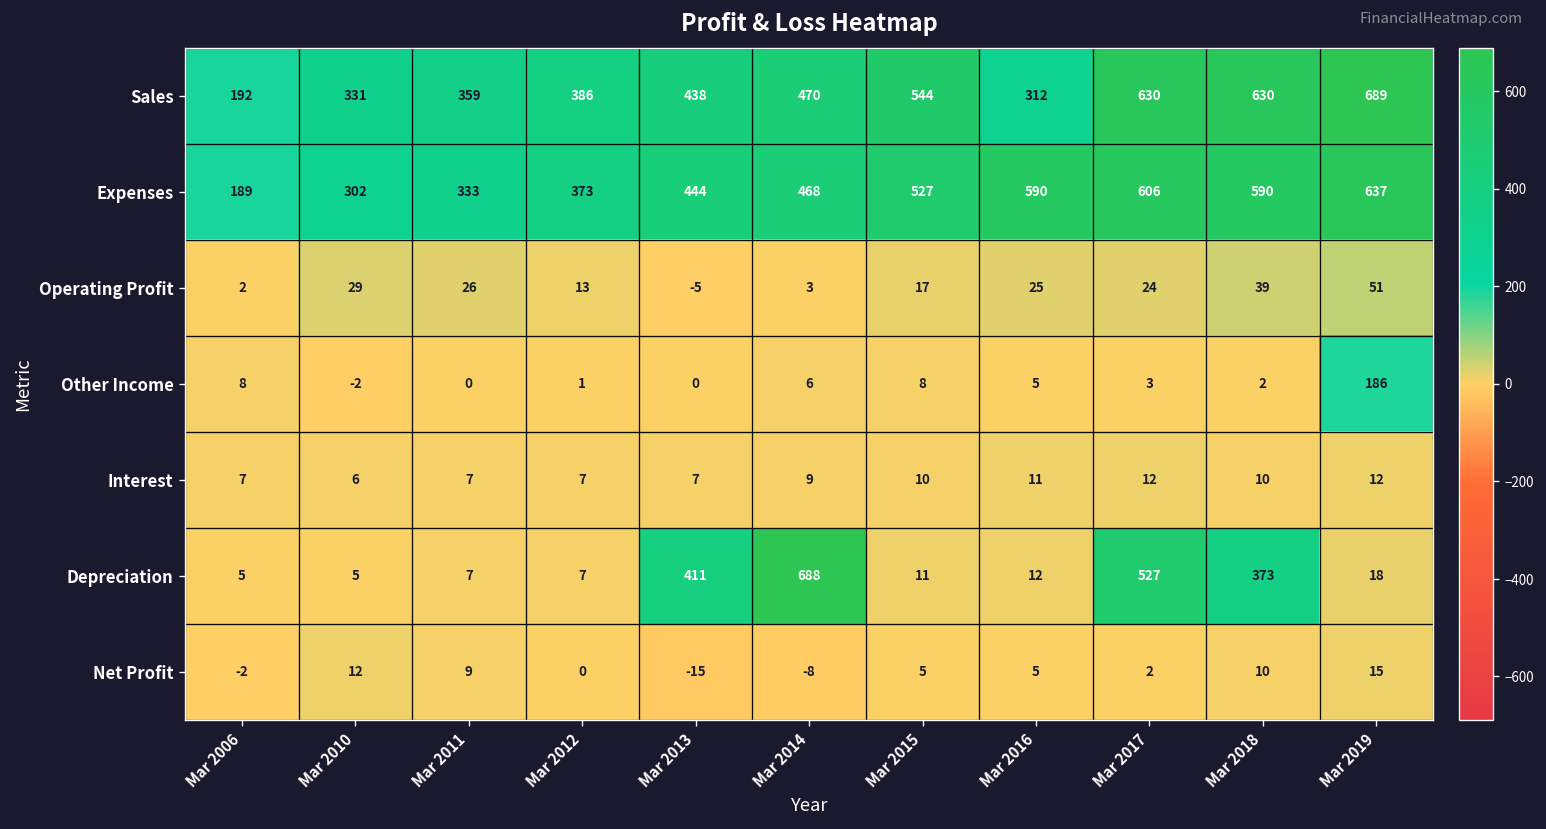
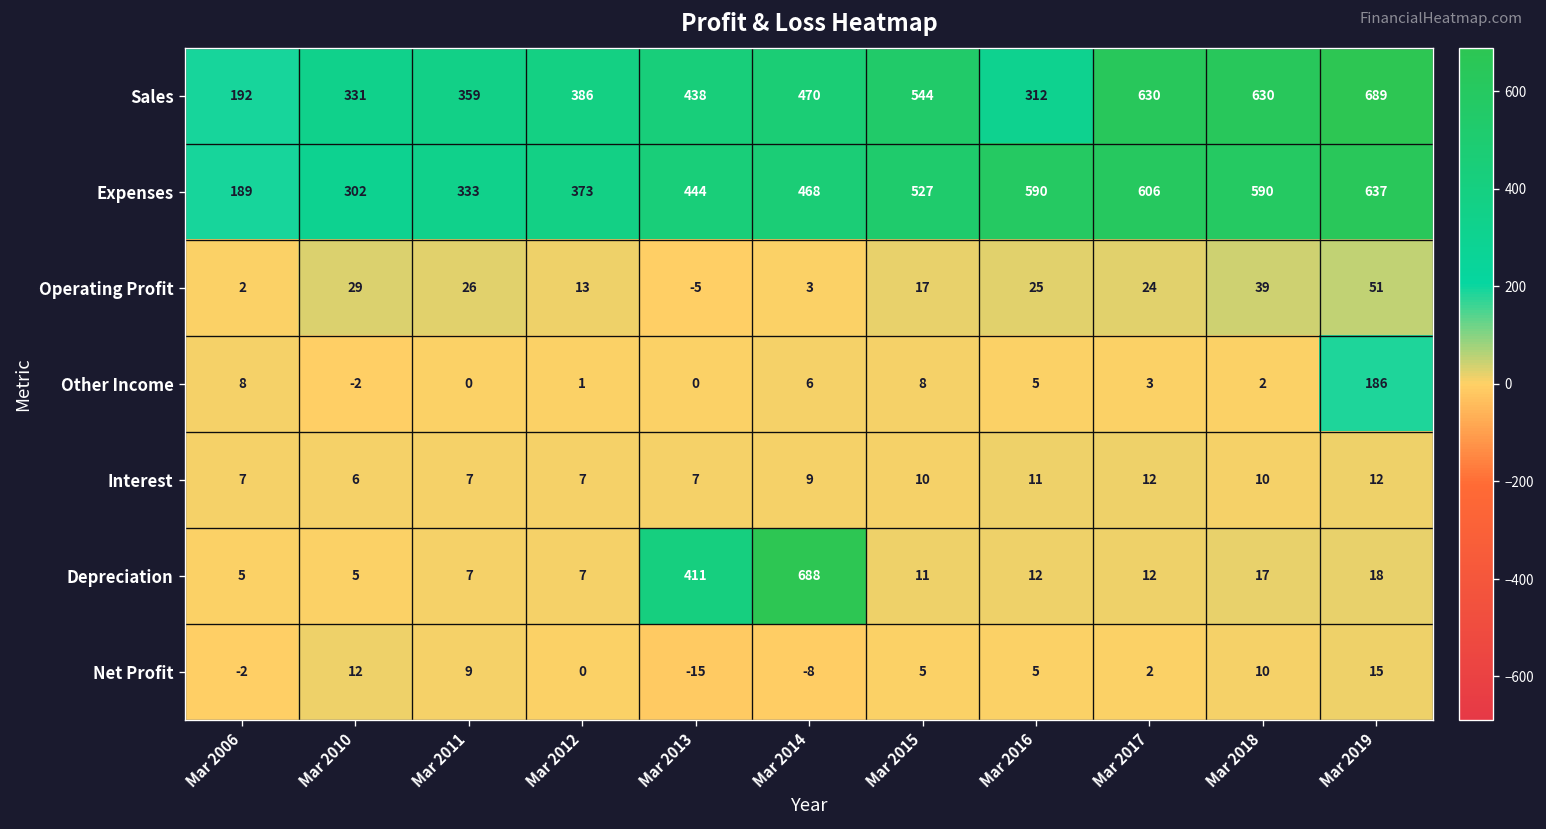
  {
    "Sales": {
      "Mar 2006": 192,
      "Mar 2010": 331,
      "Mar 2011": 359,
      "Mar 2012": 386,
      "Mar 2013": 438,
      "Mar 2014": 470,
      "Mar 2015": 544,
      "Mar 2016": 312,
      "Mar 2017": 630,
      "Mar 2018": 630,
      "Mar 2019": 689
    },
    "Expenses": {
      "Mar 2006": 189,
      "Mar 2010": 302,
      "Mar 2011": 333,
      "Mar 2012": 373,
      "Mar 2013": 444,
      "Mar 2014": 468,
      "Mar 2015": 527,
      "Mar 2016": 590,
      "Mar 2017": 606,
      "Mar 2018": 590,
      "Mar 2019": 637
    },
    "Operating Profit": {
      "Mar 2006": 2,
      "Mar 2010": 29,
      "Mar 2011": 26,
      "Mar 2012": 13,
      "Mar 2013": -5,
      "Mar 2014": 3,
      "Mar 2015": 17,
      "Mar 2016": 25,
      "Mar 2017": 24,
      "Mar 2018": 39,
      "Mar 2019": 51
    },
    "Other Income": {
      "Mar 2006": 8,
      "Mar 2010": -2,
      "Mar 2011": 0,
      "Mar 2012": 1,
      "Mar 2013": 0,
      "Mar 2014": 6,
      "Mar 2015": 8,
      "Mar 2016": 5,
      "Mar 2017": 3,
      "Mar 2018": 2,
      "Mar 2019": 186
    },
    "Interest": {
      "Mar 2006": 7,
      "Mar 2010": 6,
      "Mar 2011": 7,
      "Mar 2012": 7,
      "Mar 2013": 7,
      "Mar 2014": 9,
      "Mar 2015": 10,
      "Mar 2016": 11,
      "Mar 2017": 12,
      "Mar 2018": 10,
      "Mar 2019": 12
    },
    "Depreciation": {
      "Mar 2006": 5,
      "Mar 2010": 5,
      "Mar 2011": 7,
      "Mar 2012": 7,
      "Mar 2013": 411,
      "Mar 2014": 688,
      "Mar 2015": 11,
      "Mar 2016": 12,
-     "Mar 2017": 527,
-     "Mar 2018": 373,
+     "Mar 2017": 12,
+     "Mar 2018": 17,
      "Mar 2019": 18
    },
    "Net Profit": {
      "Mar 2006": -2,
      "Mar 2010": 12,
      "Mar 2011": 9,
      "Mar 2012": 0,
      "Mar 2013": -15,
      "Mar 2014": -8,
      "Mar 2015": 5,
      "Mar 2016": 5,
      "Mar 2017": 2,
      "Mar 2018": 10,
      "Mar 2019": 15
    }
  }
